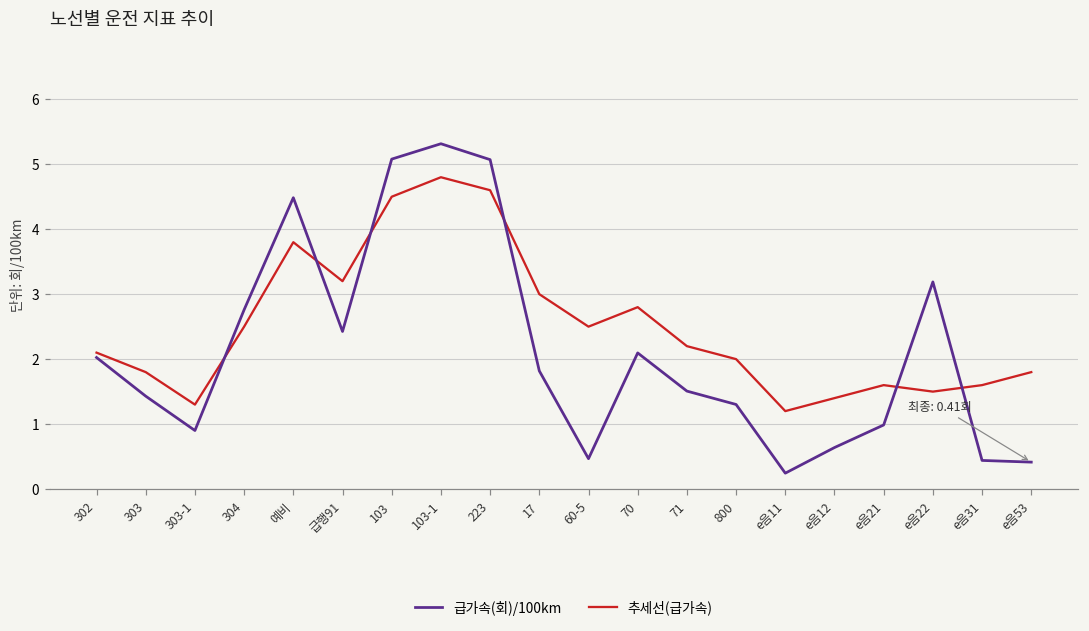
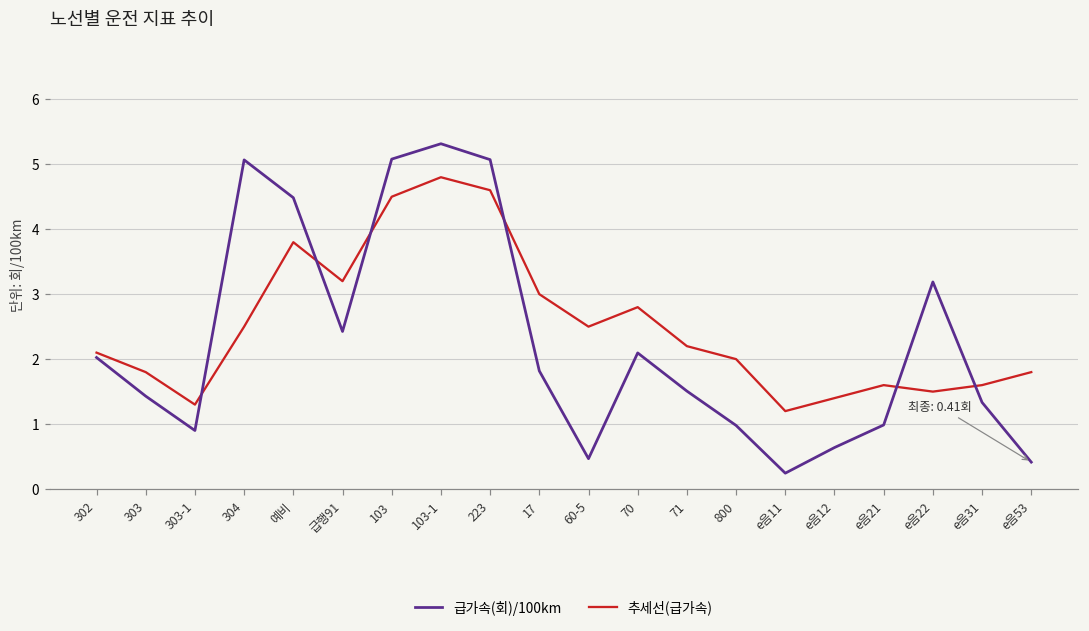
  {
    "급가속(회)/100km": {
      "302": 2.0,
      "303": 1.4,
      "303-1": 0.9,
-     "304": 2.8,
+     "304": 5.1,
      "예비": 4.5,
      "급행91": 2.4,
      "103": 5.1,
      "103-1": 5.3,
      "223": 5.1,
      "17": 1.8,
      "60-5": 0.5,
      "70": 2.1,
      "71": 1.5,
-     "800": 1.3,
+     "800": 1.0,
      "e음11": 0.2,
      "e음12": 0.6,
      "e음21": 1.0,
      "e음22": 3.2,
-     "e음31": 0.4,
+     "e음31": 1.3,
      "e음53": 0.4
    },
    "추세선(급가속)": {
      "302": 2.1,
      "303": 1.8,
      "303-1": 1.3,
      "304": 2.5,
      "예비": 3.8,
      "급행91": 3.2,
      "103": 4.5,
      "103-1": 4.8,
      "223": 4.6,
      "17": 3.0,
      "60-5": 2.5,
      "70": 2.8,
      "71": 2.2,
      "800": 2.0,
      "e음11": 1.2,
      "e음12": 1.4,
      "e음21": 1.6,
      "e음22": 1.5,
      "e음31": 1.6,
      "e음53": 1.8
    }
  }
